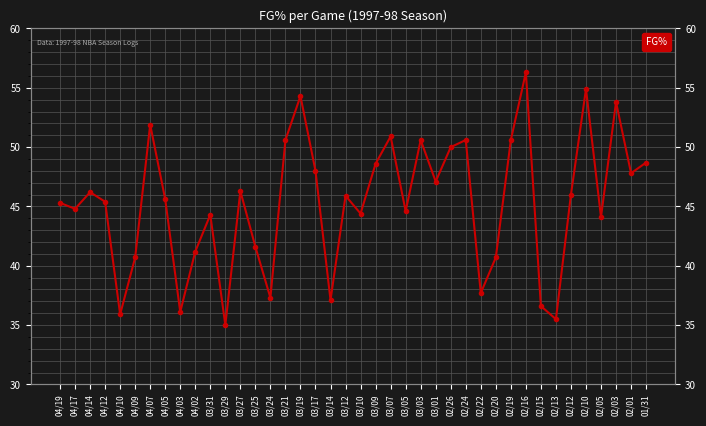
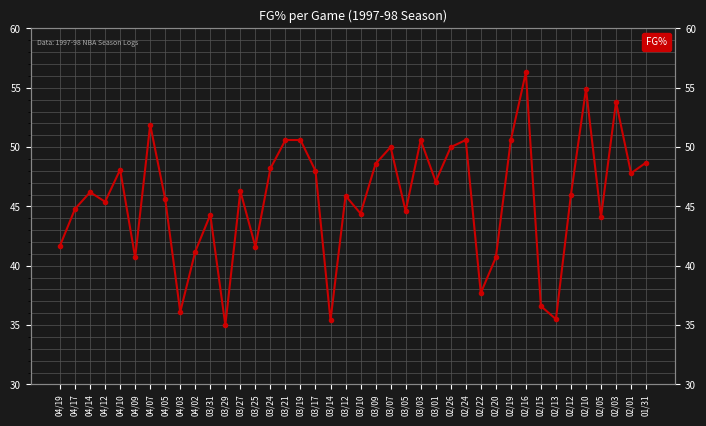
  {
-   "04/19": 45.3,
+   "04/19": 41.7,
    "04/17": 44.8,
    "04/14": 46.2,
    "04/12": 45.4,
-   "04/10": 35.9,
+   "04/10": 48.1,
    "04/09": 40.7,
    "04/07": 51.9,
    "04/05": 45.6,
    "04/03": 36.1,
    "04/02": 41.2,
    "03/31": 44.3,
    "03/29": 35.0,
    "03/27": 46.3,
    "03/25": 41.6,
-   "03/24": 37.3,
+   "03/24": 48.2,
    "03/21": 50.6,
-   "03/19": 54.3,
+   "03/19": 50.6,
    "03/17": 48.0,
-   "03/14": 37.1,
+   "03/14": 35.4,
    "03/12": 45.9,
    "03/10": 44.4,
    "03/09": 48.6,
-   "03/07": 50.9,
+   "03/07": 50.0,
    "03/05": 44.6,
    "03/03": 50.6,
    "03/01": 47.1,
    "02/26": 50.0,
    "02/24": 50.6,
    "02/22": 37.7,
    "02/20": 40.7,
    "02/19": 50.6,
    "02/16": 56.3,
    "02/15": 36.6,
    "02/13": 35.5,
    "02/12": 46.0,
    "02/10": 54.9,
    "02/05": 44.1,
    "02/03": 53.8,
    "02/01": 47.8,
    "01/31": 48.7
  }
